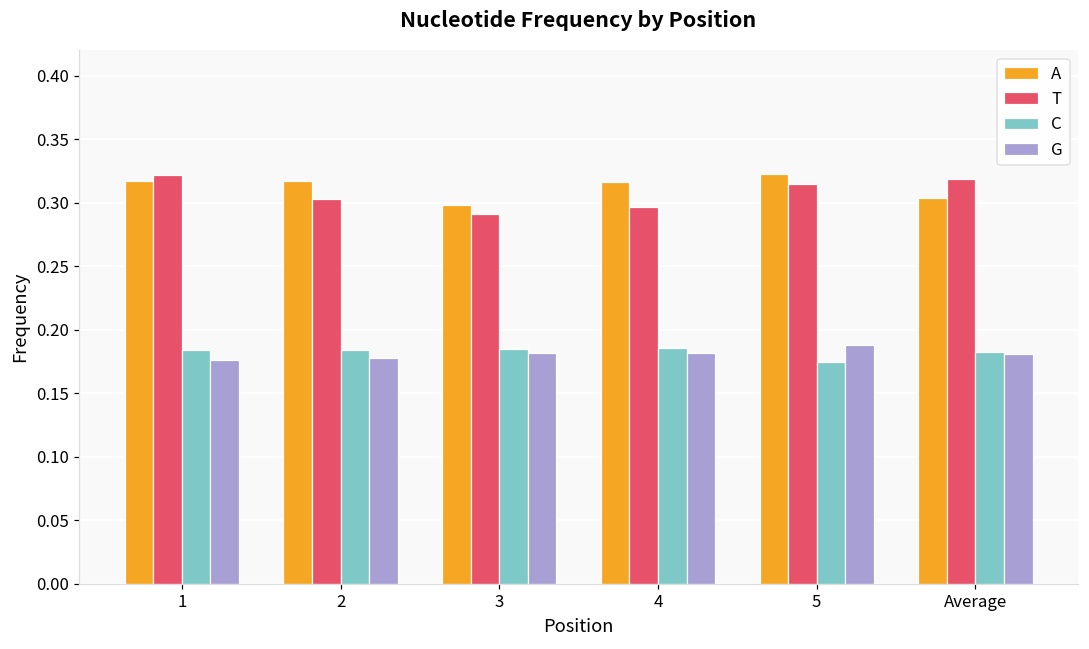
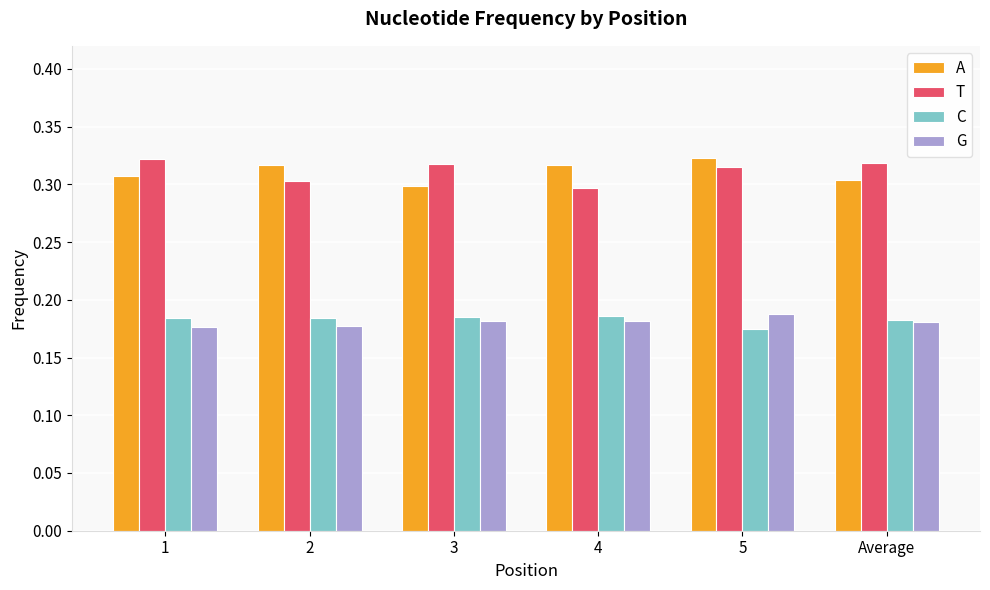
  {
    "A": {
-     "1": 0.317,
+     "1": 0.307,
      "2": 0.317,
      "3": 0.298,
      "4": 0.316,
      "5": 0.323,
      "Average": 0.304
    },
    "T": {
      "1": 0.322,
      "2": 0.303,
-     "3": 0.291,
+     "3": 0.318,
      "4": 0.297,
      "5": 0.315,
      "Average": 0.318
    }
  }
